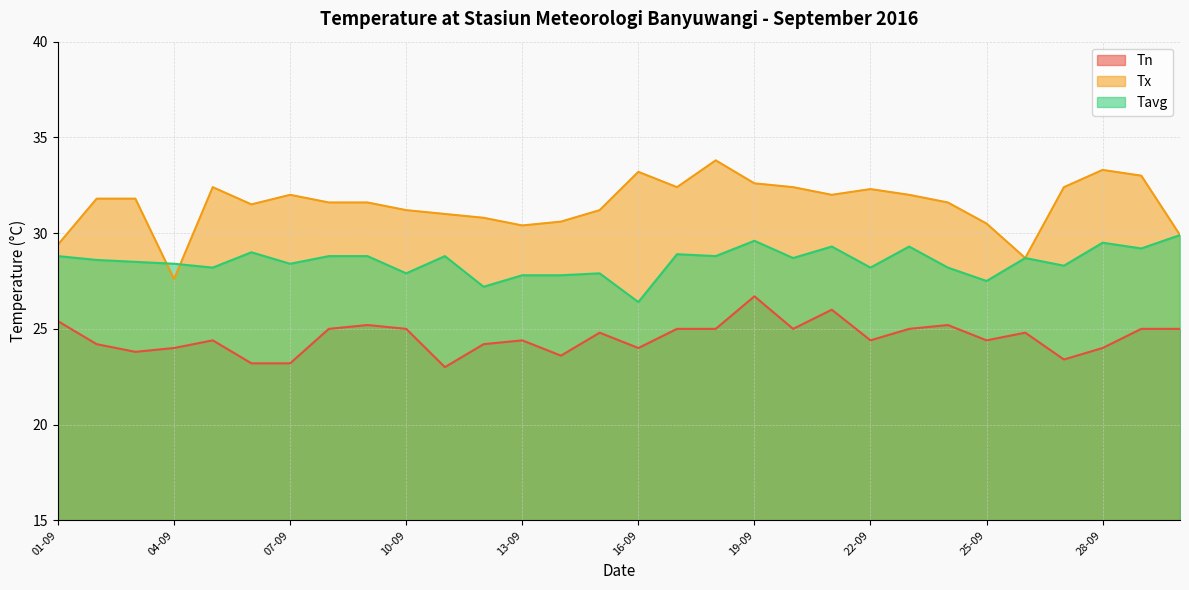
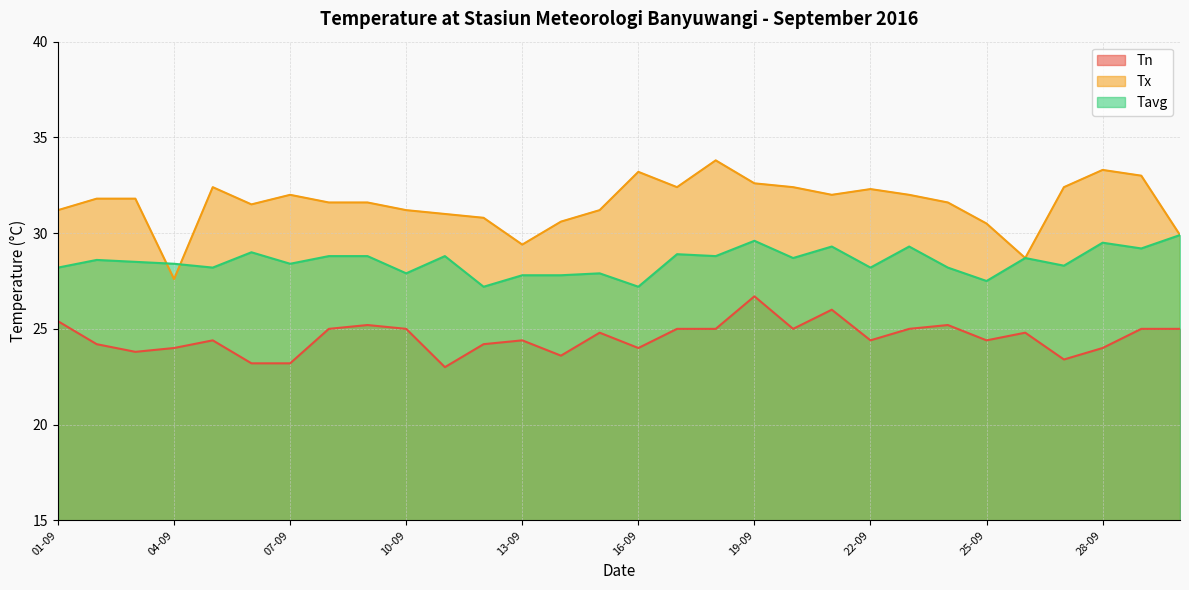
  {
    "Tn": {
      "01-09": 25.4,
      "04-09": 24.0,
      "07-09": 23.2,
      "10-09": 25.0,
      "13-09": 24.4,
      "16-09": 24.0,
      "19-09": 26.7,
      "22-09": 24.4,
      "25-09": 24.4,
      "28-09": 24.0
    },
    "Tx": {
-     "01-09": 29.4,
+     "01-09": 31.2,
      "04-09": 27.6,
      "07-09": 32.0,
      "10-09": 31.2,
-     "13-09": 30.4,
+     "13-09": 29.4,
      "16-09": 33.2,
      "19-09": 32.6,
      "22-09": 32.3,
      "25-09": 30.5,
      "28-09": 33.3
    },
    "Tavg": {
-     "01-09": 28.8,
+     "01-09": 28.2,
      "04-09": 28.4,
      "07-09": 28.4,
      "10-09": 27.9,
      "13-09": 27.8,
-     "16-09": 26.4,
+     "16-09": 27.2,
      "19-09": 29.6,
      "22-09": 28.2,
      "25-09": 27.5,
      "28-09": 29.5
    }
  }
